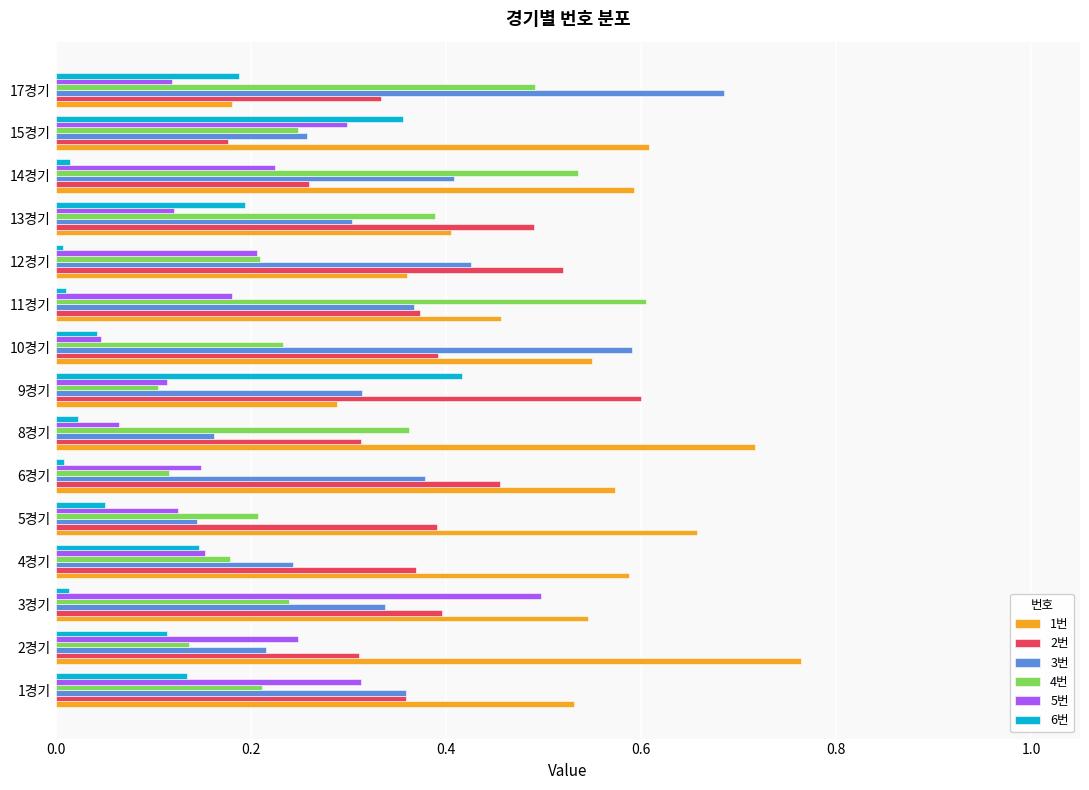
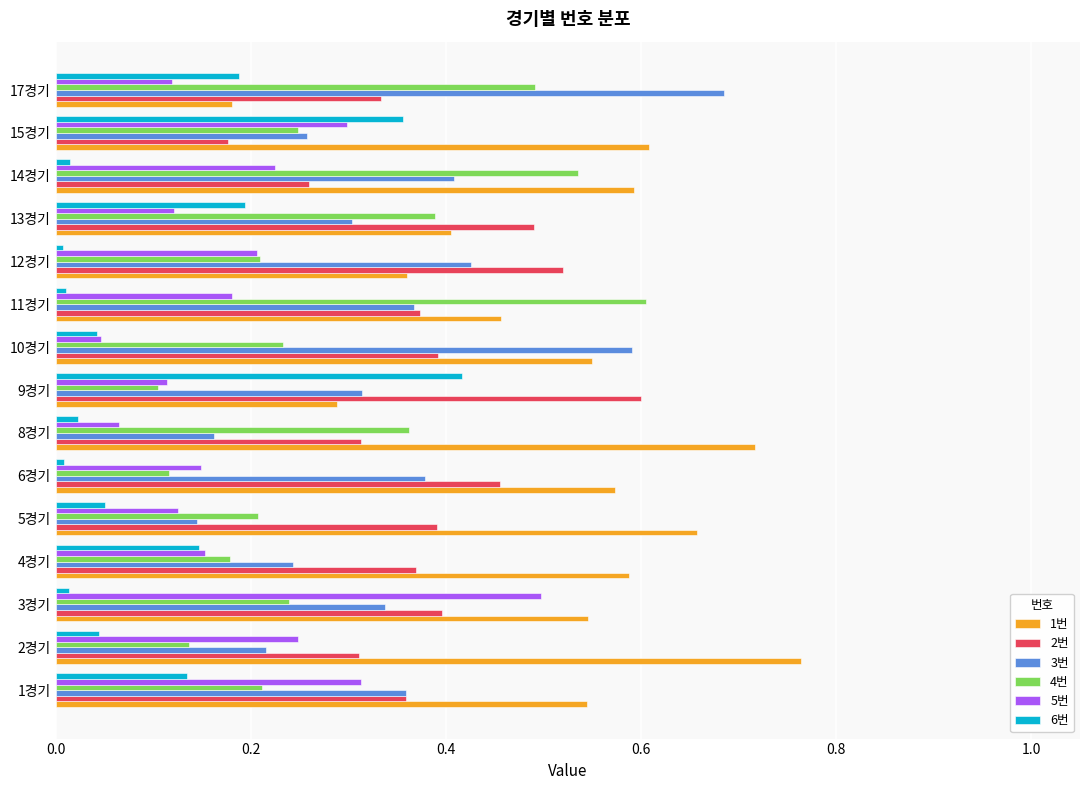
  {
    "1번": {
      "17경기": 0.18,
      "15경기": 0.61,
      "14경기": 0.59,
      "13경기": 0.41,
      "12경기": 0.36,
      "11경기": 0.46,
      "10경기": 0.55,
      "9경기": 0.29,
      "8경기": 0.72,
      "6경기": 0.57,
      "5경기": 0.66,
      "4경기": 0.59,
      "3경기": 0.55,
      "2경기": 0.76,
-     "1경기": 0.53
+     "1경기": 0.54
    },
    "2번": {
      "17경기": 0.33,
      "15경기": 0.18,
      "14경기": 0.26,
      "13경기": 0.49,
      "12경기": 0.52,
      "11경기": 0.37,
      "10경기": 0.39,
      "9경기": 0.60,
      "8경기": 0.31,
      "6경기": 0.46,
      "5경기": 0.39,
      "4경기": 0.37,
      "3경기": 0.40,
      "2경기": 0.31,
      "1경기": 0.36
    },
    "3번": {
      "17경기": 0.68,
      "15경기": 0.26,
      "14경기": 0.41,
      "13경기": 0.30,
      "12경기": 0.43,
      "11경기": 0.37,
      "10경기": 0.59,
      "9경기": 0.31,
      "8경기": 0.16,
      "6경기": 0.38,
      "5경기": 0.14,
      "4경기": 0.24,
      "3경기": 0.34,
      "2경기": 0.22,
      "1경기": 0.36
    },
    "4번": {
      "17경기": 0.49,
      "15경기": 0.25,
      "14경기": 0.54,
      "13경기": 0.39,
      "12경기": 0.21,
      "11경기": 0.60,
      "10경기": 0.23,
      "9경기": 0.10,
      "8경기": 0.36,
      "6경기": 0.12,
      "5경기": 0.21,
      "4경기": 0.18,
      "3경기": 0.24,
      "2경기": 0.14,
      "1경기": 0.21
    },
    "5번": {
      "17경기": 0.12,
      "15경기": 0.30,
      "14경기": 0.22,
      "13경기": 0.12,
      "12경기": 0.21,
      "11경기": 0.18,
      "10경기": 0.05,
      "9경기": 0.11,
      "8경기": 0.06,
      "6경기": 0.15,
      "5경기": 0.13,
      "4경기": 0.15,
      "3경기": 0.50,
      "2경기": 0.25,
      "1경기": 0.31
    },
    "6번": {
      "17경기": 0.19,
      "15경기": 0.36,
      "14경기": 0.01,
      "13경기": 0.19,
      "12경기": 0.01,
      "11경기": 0.01,
      "10경기": 0.04,
      "9경기": 0.42,
      "8경기": 0.02,
      "6경기": 0.01,
      "5경기": 0.05,
      "4경기": 0.15,
      "3경기": 0.01,
-     "2경기": 0.11,
+     "2경기": 0.04,
      "1경기": 0.13
    }
  }
